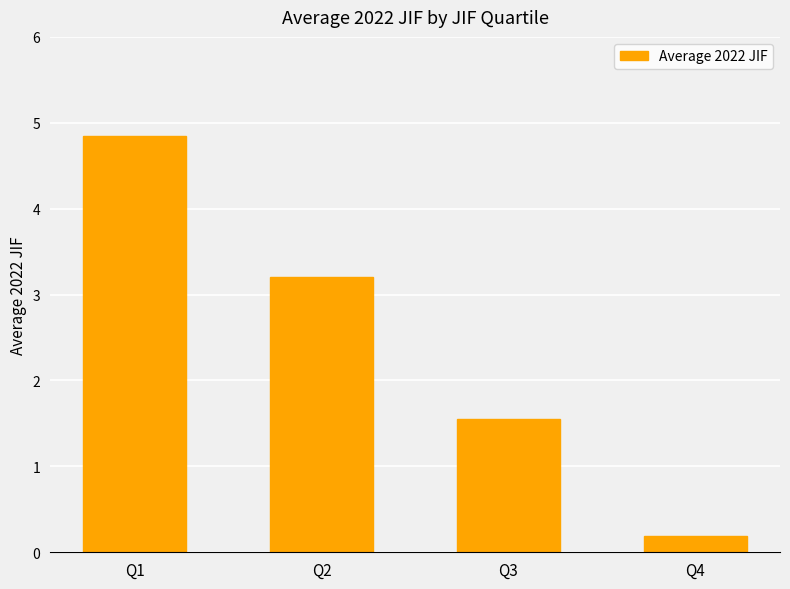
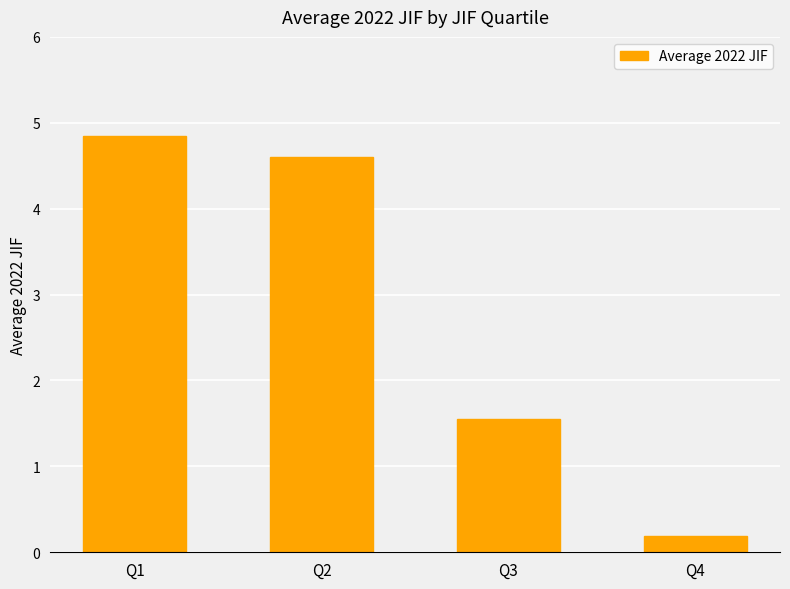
  {
    "Q1": 4.9,
-   "Q2": 3.2,
+   "Q2": 4.6,
    "Q3": 1.6,
    "Q4": 0.2
  }
